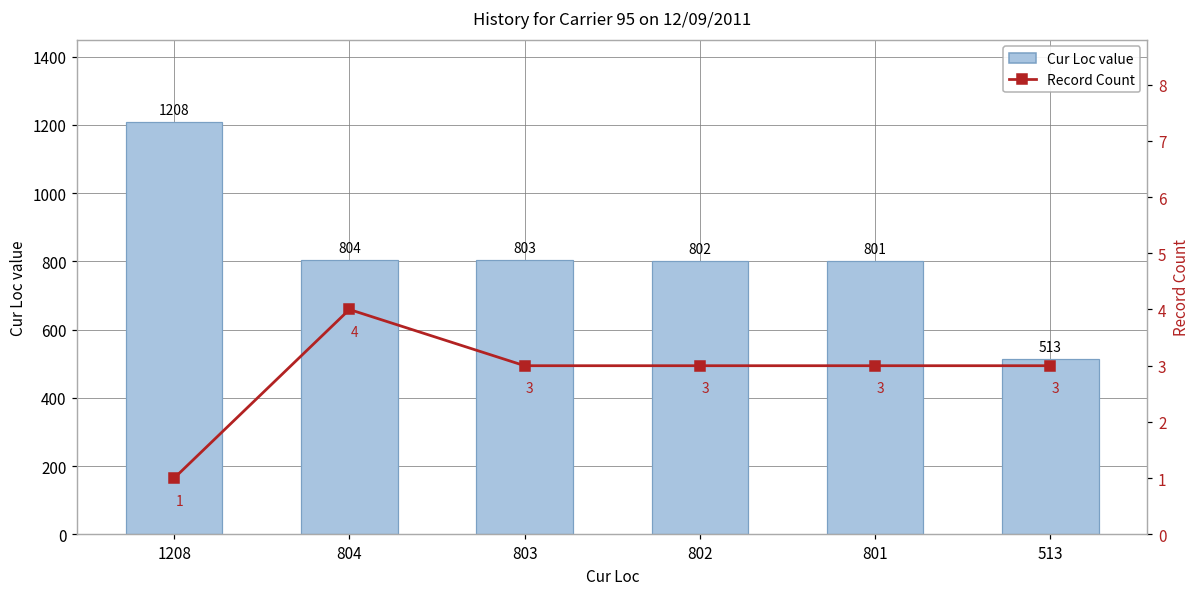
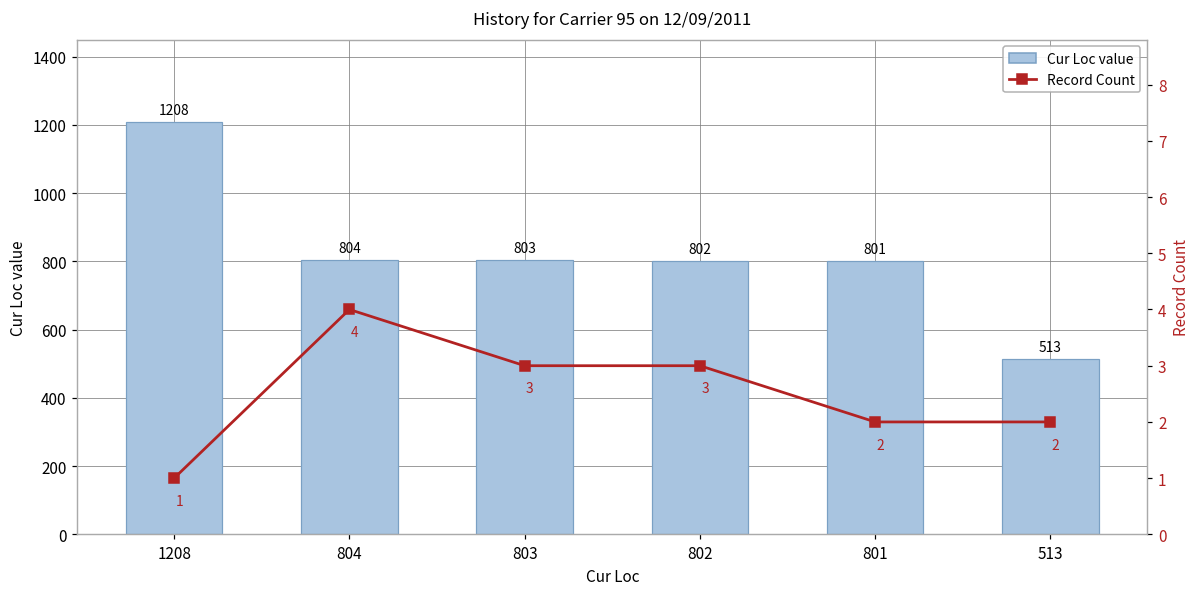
  {
    "Cur Loc value": {
      "1208": 1208,
      "804": 804,
      "803": 803,
      "802": 802,
      "801": 801,
      "513": 513
    },
    "Record Count": {
      "1208": 1,
      "804": 4,
      "803": 3,
      "802": 3,
-     "801": 3,
-     "513": 3
+     "801": 2,
+     "513": 2
    }
  }
